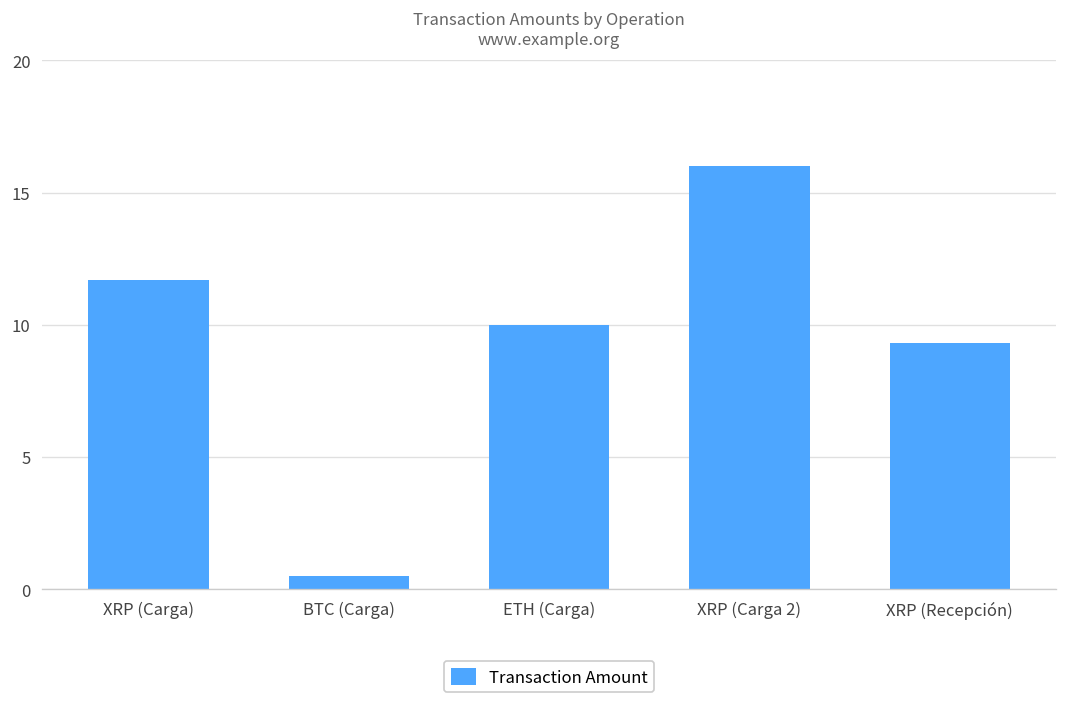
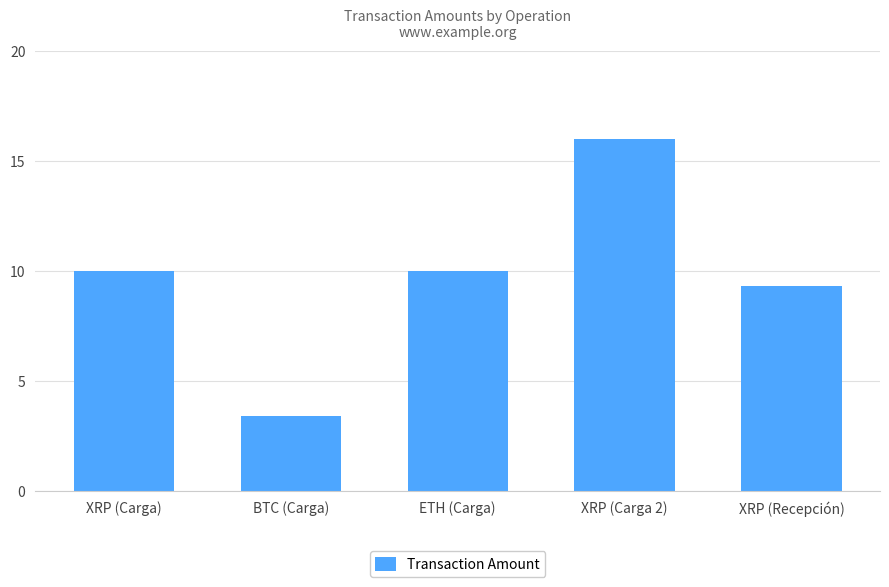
  {
-   "XRP (Carga)": 11.7,
-   "BTC (Carga)": 0.5,
+   "XRP (Carga)": 10.0,
+   "BTC (Carga)": 3.4,
    "ETH (Carga)": 10.0,
    "XRP (Carga 2)": 16.0,
    "XRP (Recepción)": 9.3
  }
